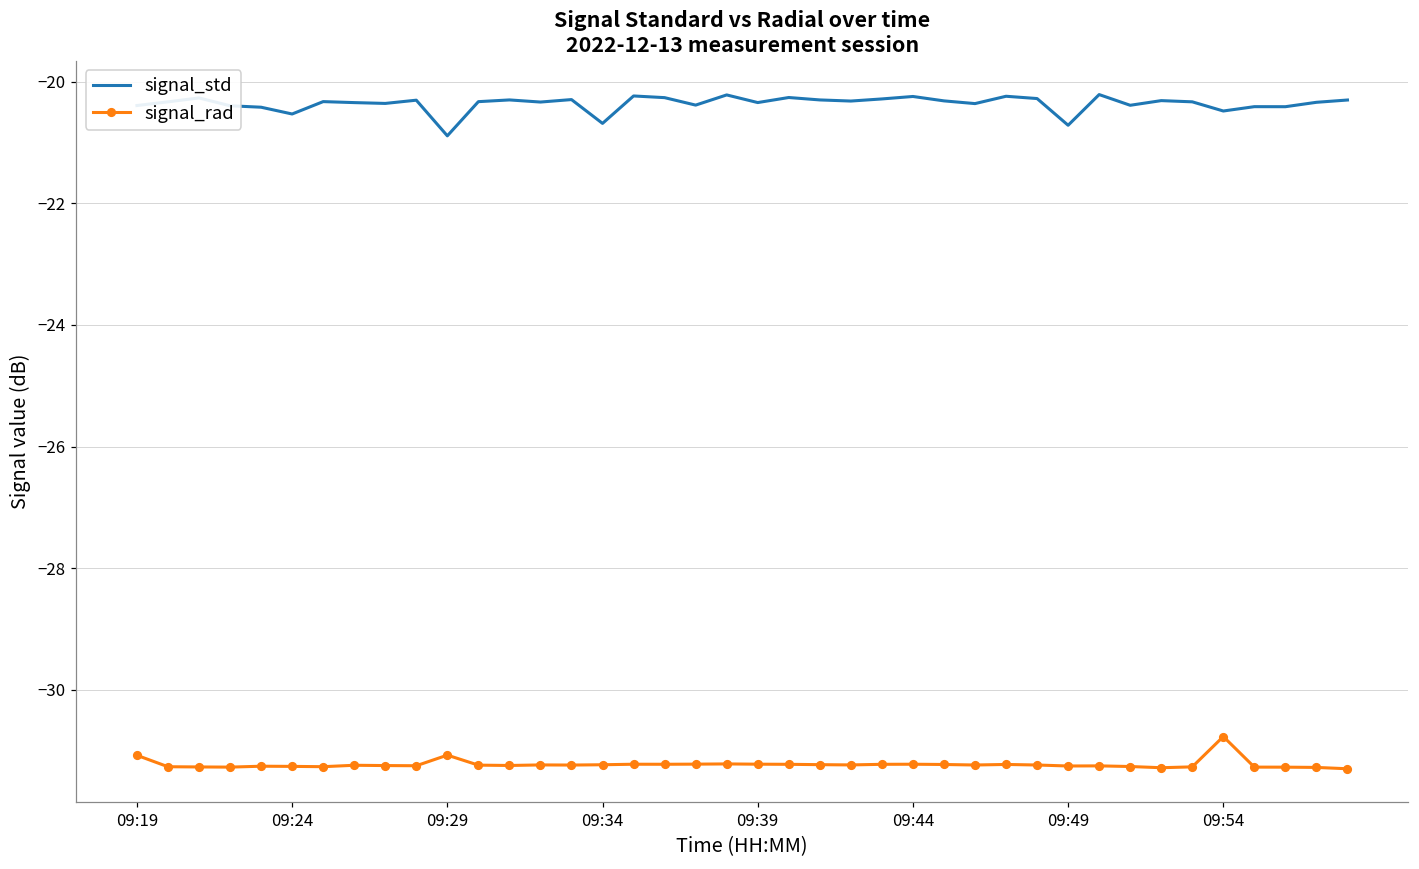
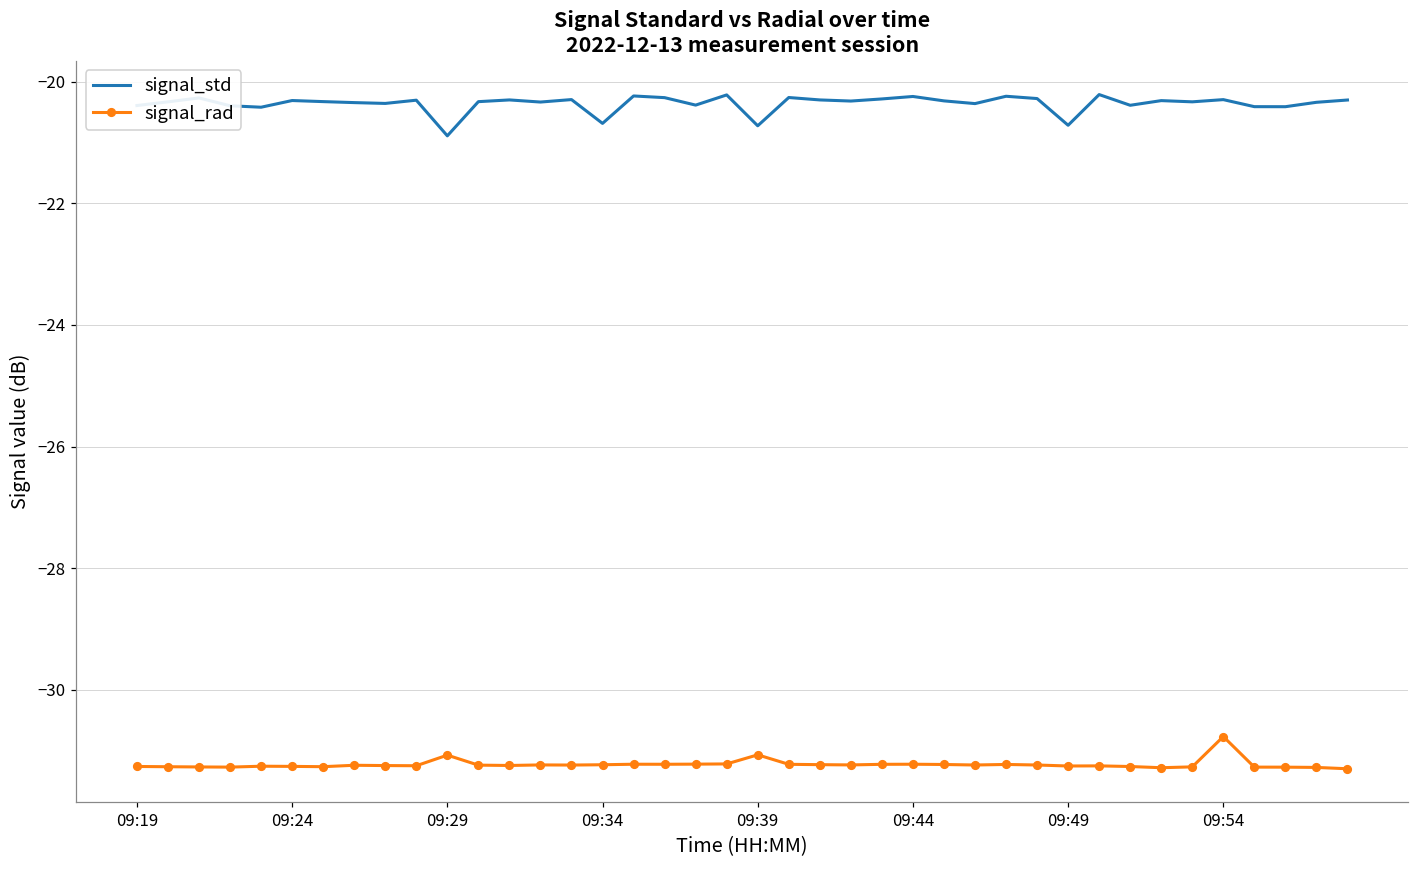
  {
    "signal_std": {
-     "09:24": -20.5,
+     "09:24": -20.3,
      "09:29": -20.9,
      "09:34": -20.7,
-     "09:39": -20.3,
+     "09:39": -20.7,
      "09:44": -20.2,
      "09:49": -20.7,
-     "09:54": -20.5
+     "09:54": -20.3
    },
    "signal_rad": {
-     "09:19": -31.1,
+     "09:19": -31.3,
      "09:24": -31.3,
      "09:29": -31.1,
      "09:34": -31.2,
-     "09:39": -31.2,
+     "09:39": -31.1,
      "09:44": -31.2,
      "09:49": -31.3,
      "09:54": -30.8
    }
  }
